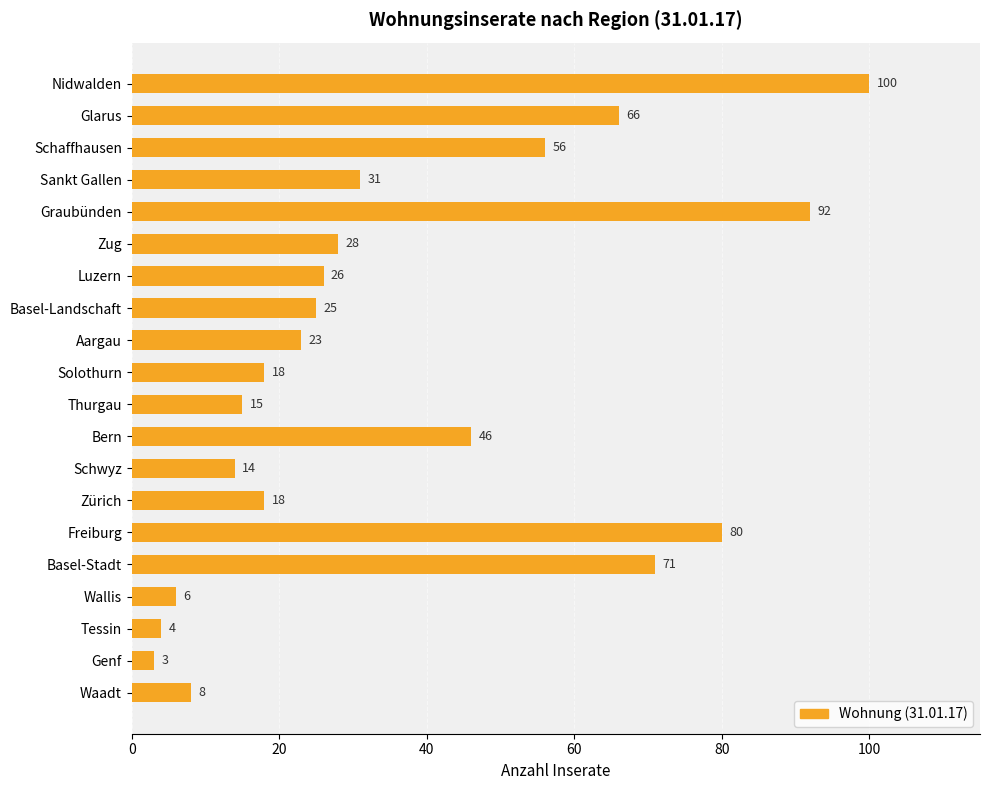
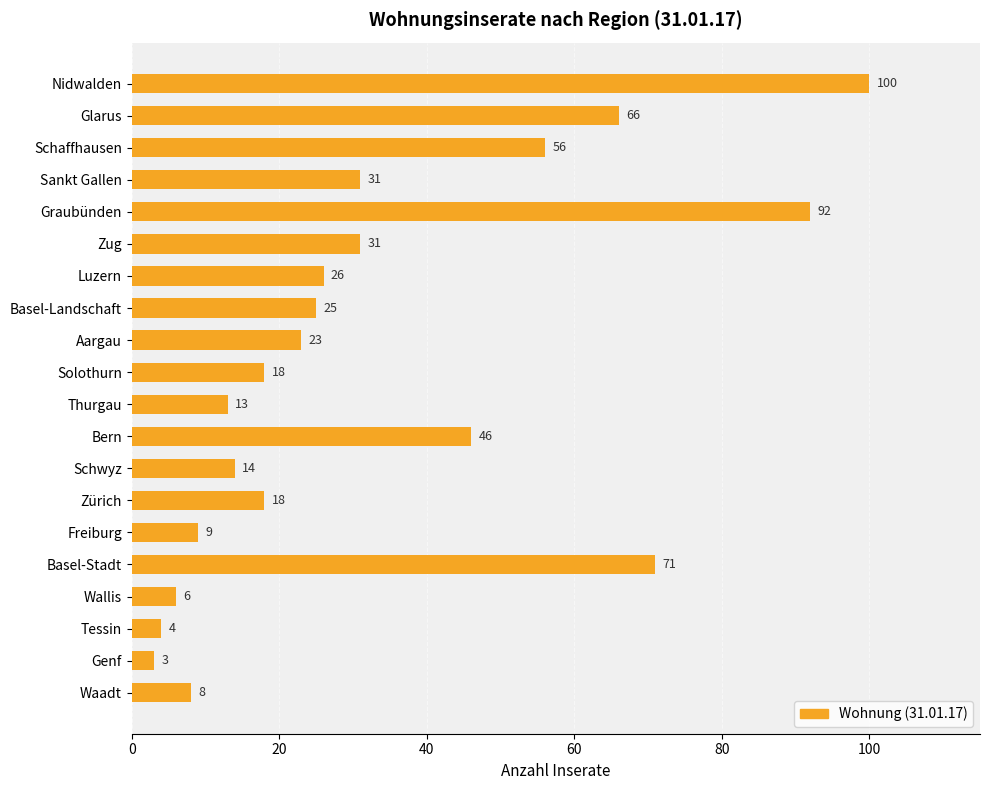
  {
    "Nidwalden": 100,
    "Glarus": 66,
    "Schaffhausen": 56,
    "Sankt Gallen": 31,
    "Graubünden": 92,
-   "Zug": 28,
+   "Zug": 31,
    "Luzern": 26,
    "Basel-Landschaft": 25,
    "Aargau": 23,
    "Solothurn": 18,
-   "Thurgau": 15,
+   "Thurgau": 13,
    "Bern": 46,
    "Schwyz": 14,
    "Zürich": 18,
-   "Freiburg": 80,
+   "Freiburg": 9,
    "Basel-Stadt": 71,
    "Wallis": 6,
    "Tessin": 4,
    "Genf": 3,
    "Waadt": 8
  }
